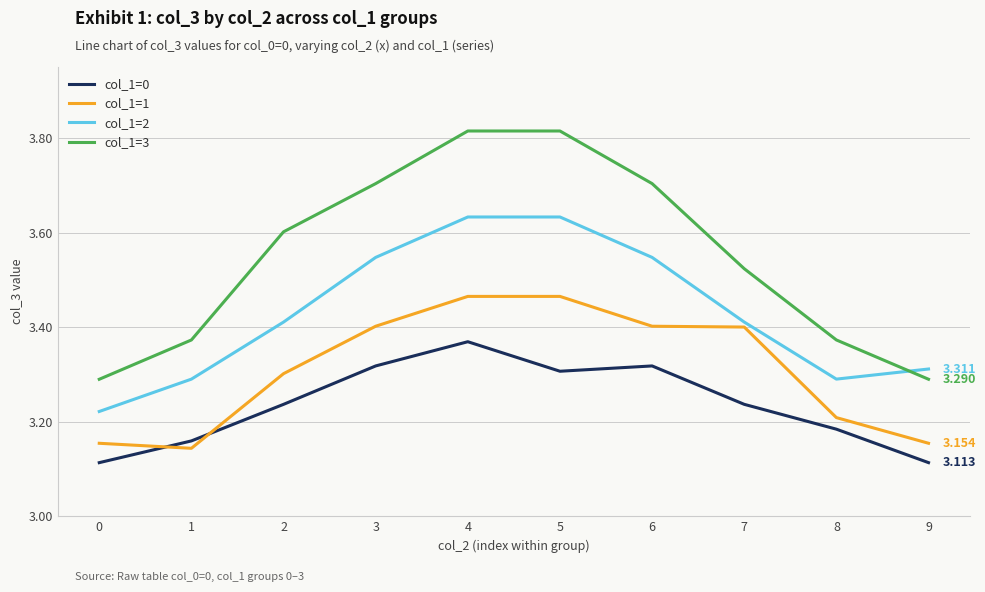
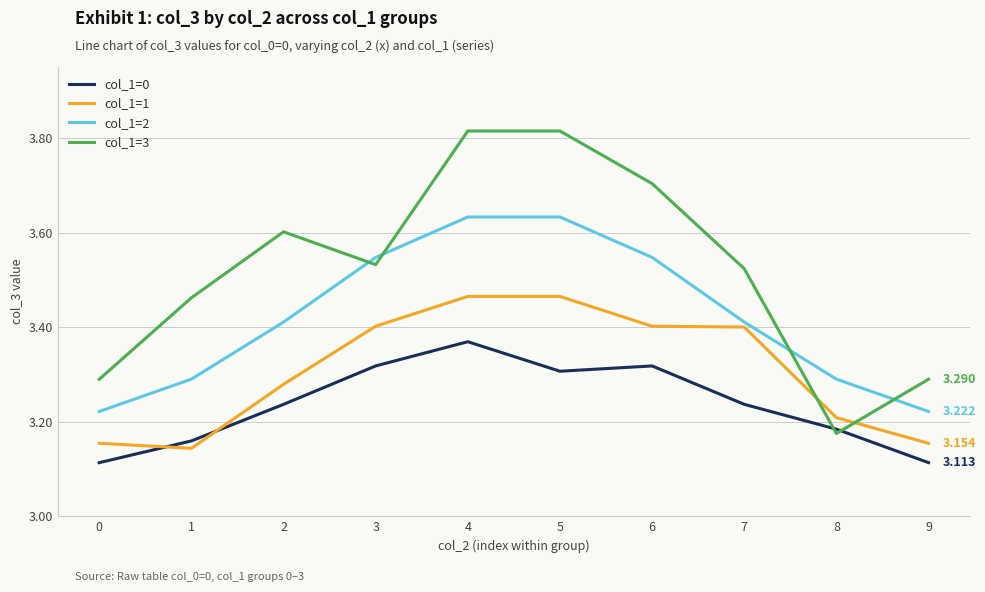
  {
    "col_1=0": {
      "9": 3.113
    },
    "col_1=1": {
      "0": 3.15,
      "1": 3.14,
-     "2": 3.30,
+     "2": 3.28,
      "3": 3.40,
      "4": 3.46,
      "5": 3.46,
      "6": 3.40,
      "7": 3.40,
      "8": 3.21
    },
    "col_1=2": {
-     "9": 3.311
+     "9": 3.222
    },
    "col_1=3": {
      "0": 3.29,
-     "1": 3.37,
+     "1": 3.46,
      "2": 3.60,
-     "3": 3.70,
+     "3": 3.53,
      "4": 3.81,
      "5": 3.81,
      "6": 3.70,
      "7": 3.52,
-     "8": 3.37
+     "8": 3.18
    }
  }
